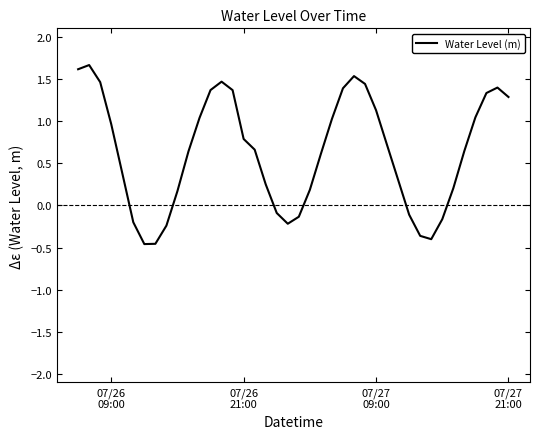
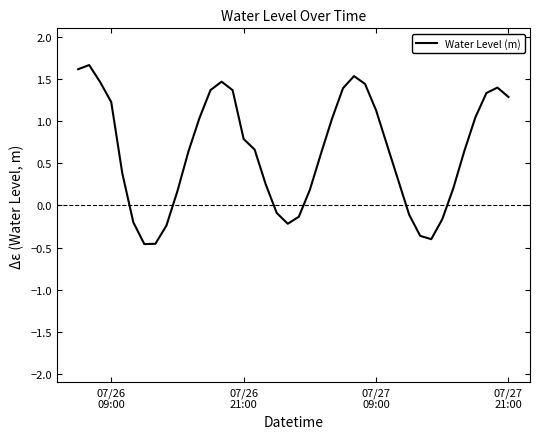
  {
-   "07/26 09:00": 1.0,
+   "07/26 09:00": 1.2,
    "07/26 21:00": 0.8,
    "07/27 09:00": 1.1,
    "07/27 21:00": 1.3
  }
